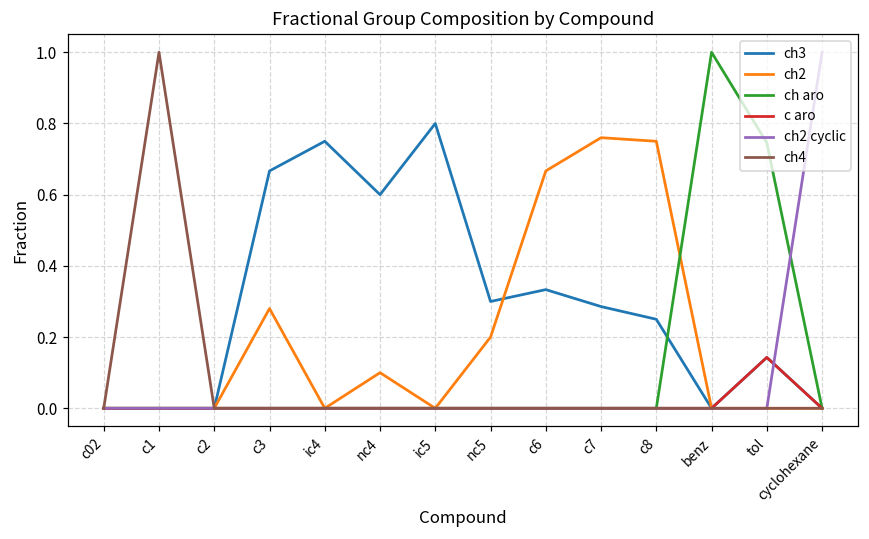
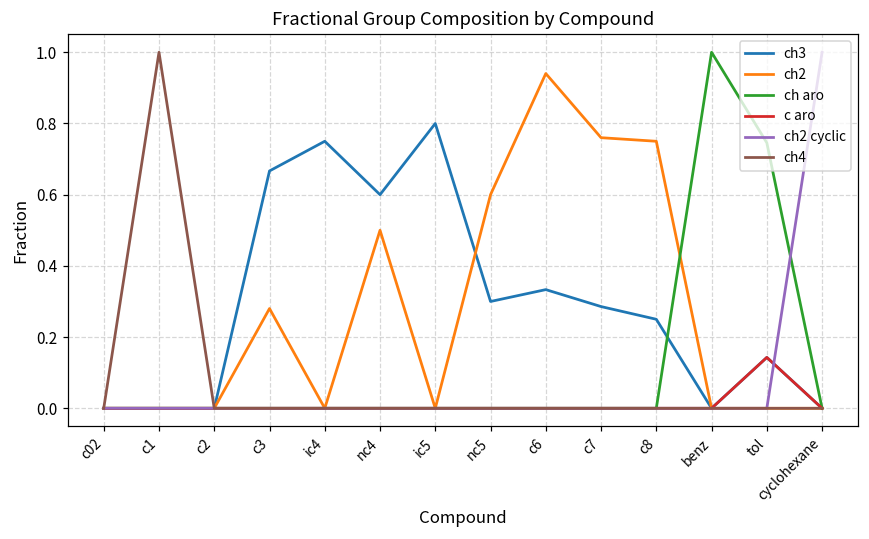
  {
    "ch3": {
      "c3": 0.67,
      "ic4": 0.75,
      "nc4": 0.60,
      "ic5": 0.80,
      "nc5": 0.30,
      "c6": 0.33,
      "c7": 0.29,
      "c8": 0.25
    },
    "ch2": {
      "c3": 0.28,
-     "nc4": 0.1,
-     "nc5": 0.2,
-     "c6": 0.67,
+     "nc4": 0.5,
+     "nc5": 0.6,
+     "c6": 0.94,
      "c7": 0.76,
      "c8": 0.75
    },
    "ch aro": {
      "benz": 1.00
    },
    "ch4": {
      "c1": 1.00
    }
  }
